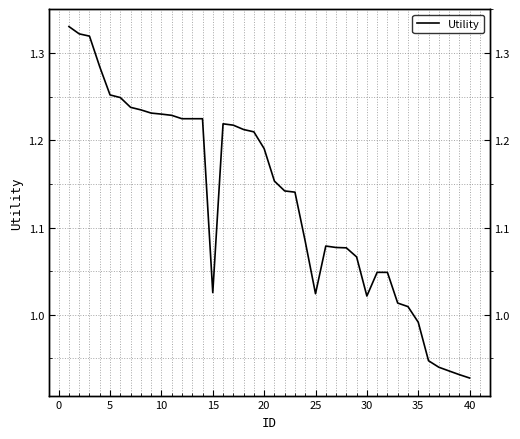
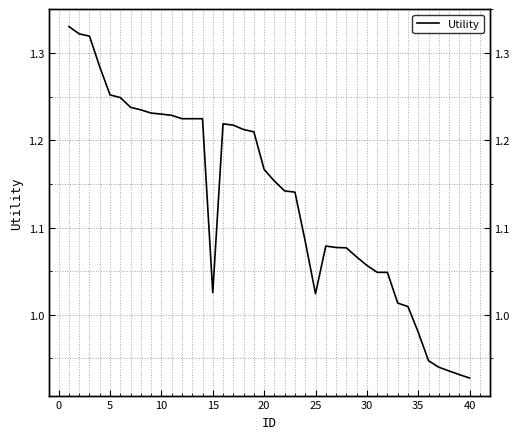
  {
    "5": 1.25,
    "10": 1.23,
    "15": 1.03,
-   "20": 1.19,
+   "20": 1.17,
    "25": 1.02,
-   "30": 1.02,
-   "35": 0.99,
+   "30": 1.06,
+   "35": 0.98,
    "40": 0.93
  }
